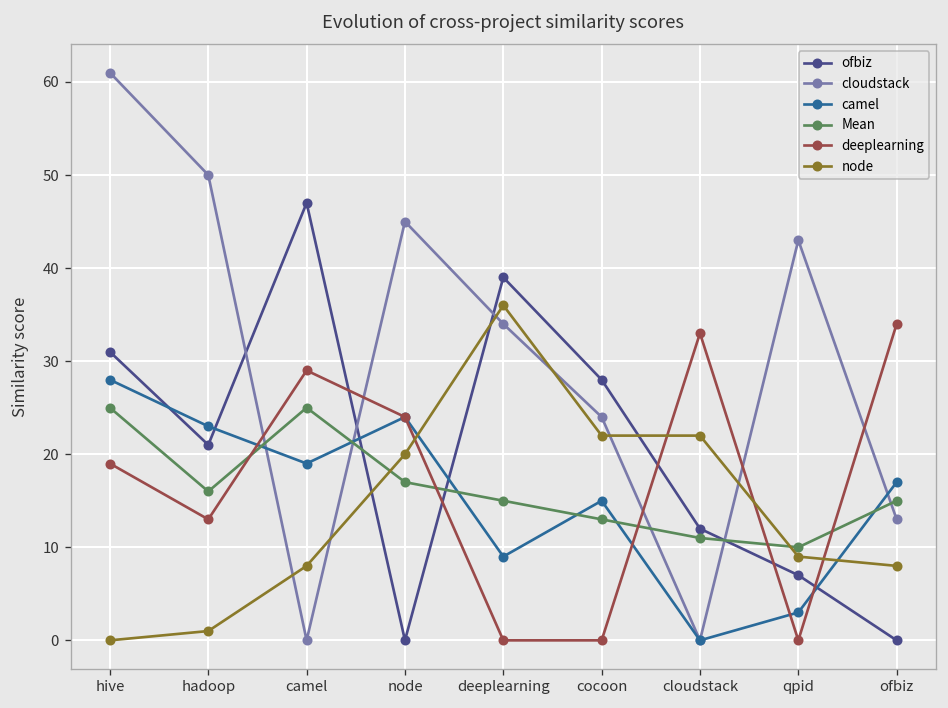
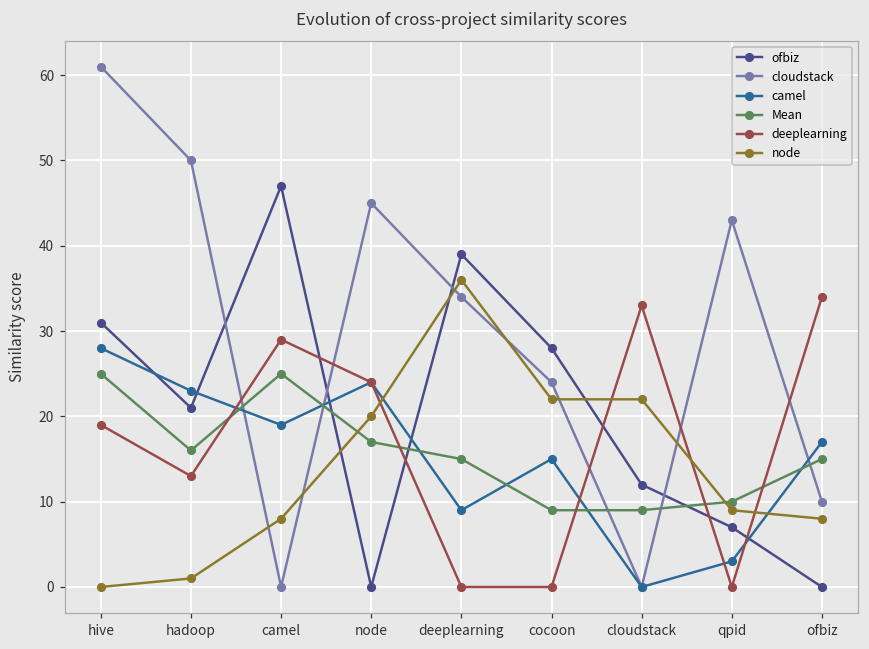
  {
    "cloudstack": {
      "hive": 61,
      "hadoop": 50,
      "camel": 0,
      "node": 45,
      "deeplearning": 34,
      "cocoon": 24,
      "qpid": 43,
-     "ofbiz": 13
+     "ofbiz": 10
    },
    "Mean": {
      "hive": 25,
      "hadoop": 16,
      "camel": 25,
      "node": 17,
      "deeplearning": 15,
-     "cocoon": 13,
-     "cloudstack": 11,
+     "cocoon": 9,
+     "cloudstack": 9,
      "qpid": 10,
      "ofbiz": 15
    }
  }
